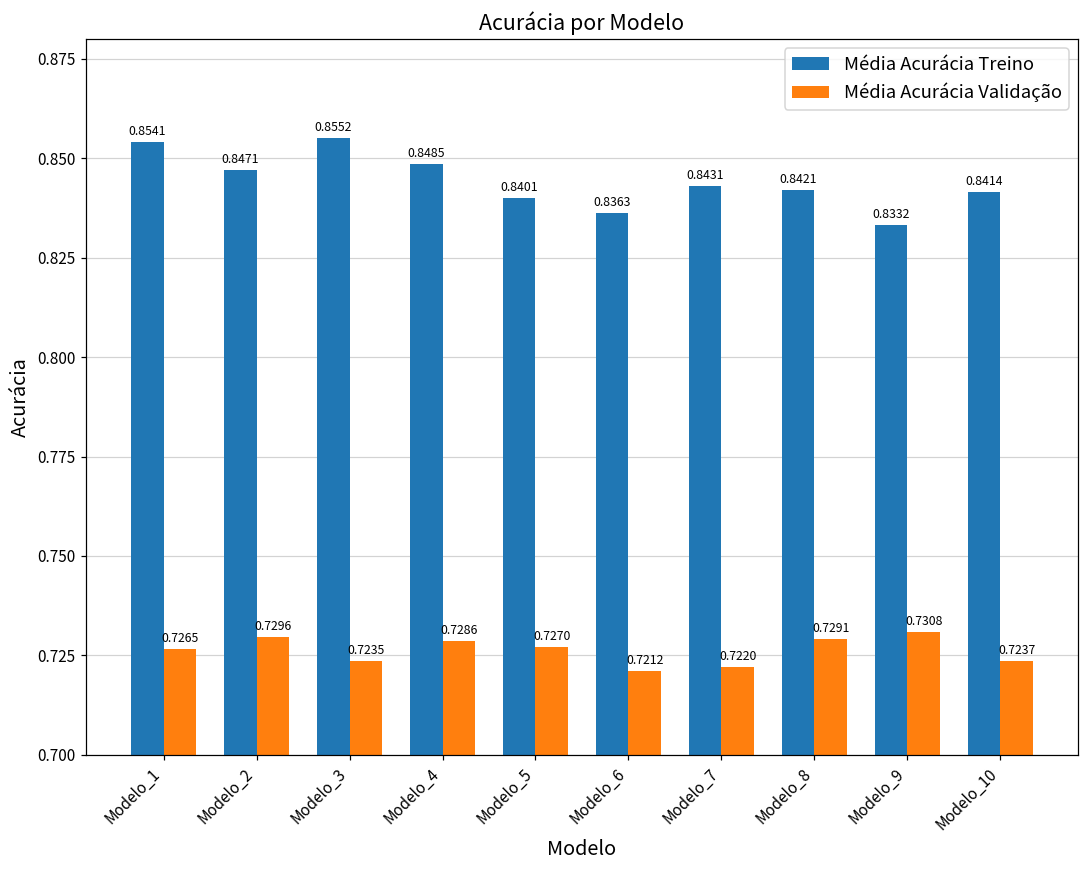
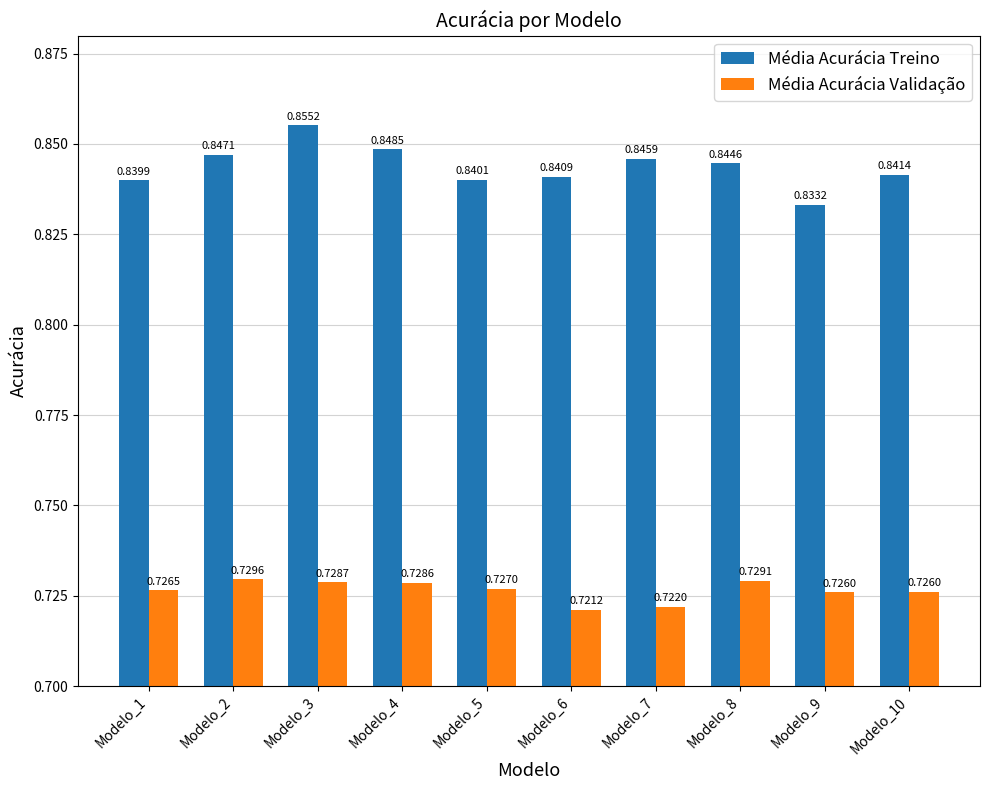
  {
    "Média Acurácia Treino": {
-     "Modelo_1": 0.8541,
+     "Modelo_1": 0.8399,
      "Modelo_2": 0.8471,
      "Modelo_3": 0.8552,
      "Modelo_4": 0.8485,
      "Modelo_5": 0.8401,
-     "Modelo_6": 0.8363,
-     "Modelo_7": 0.8431,
-     "Modelo_8": 0.8421,
+     "Modelo_6": 0.8409,
+     "Modelo_7": 0.8459,
+     "Modelo_8": 0.8446,
      "Modelo_9": 0.8332,
      "Modelo_10": 0.8414
    },
    "Média Acurácia Validação": {
      "Modelo_1": 0.7265,
      "Modelo_2": 0.7296,
-     "Modelo_3": 0.7235,
+     "Modelo_3": 0.7287,
      "Modelo_4": 0.7286,
      "Modelo_5": 0.7270,
      "Modelo_6": 0.7212,
      "Modelo_7": 0.7220,
      "Modelo_8": 0.7291,
-     "Modelo_9": 0.7308,
-     "Modelo_10": 0.7237
+     "Modelo_9": 0.7260,
+     "Modelo_10": 0.7260
    }
  }
